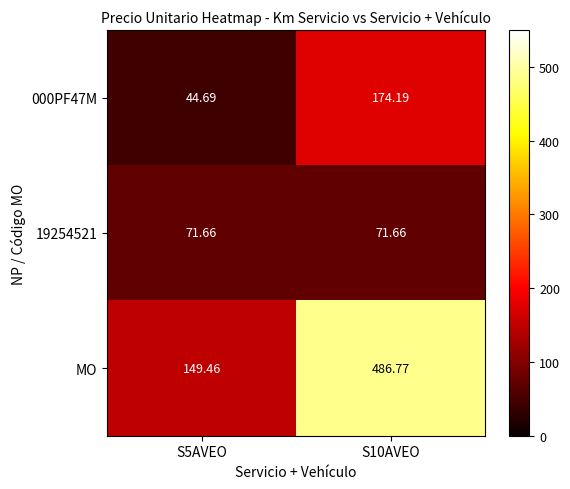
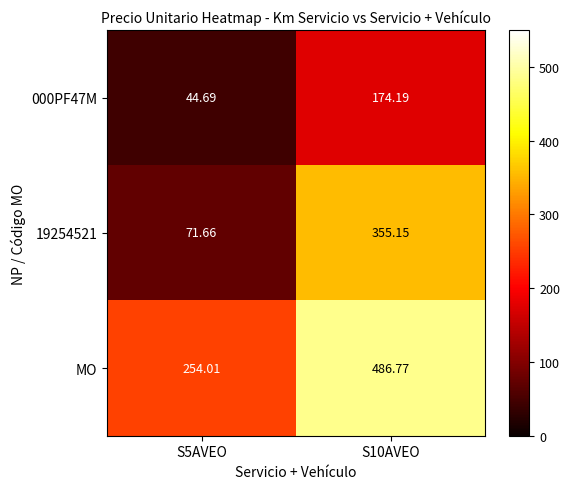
  {
    "000PF47M": {
      "S5AVEO": 44.69,
      "S10AVEO": 174.19
    },
    "19254521": {
      "S5AVEO": 71.66,
-     "S10AVEO": 71.66
+     "S10AVEO": 355.15
    },
    "MO": {
-     "S5AVEO": 149.46,
+     "S5AVEO": 254.01,
      "S10AVEO": 486.77
    }
  }
